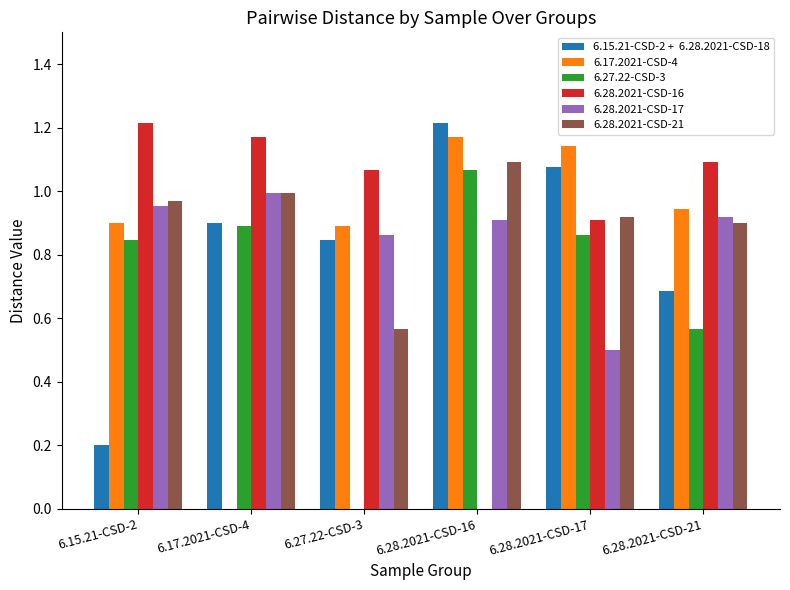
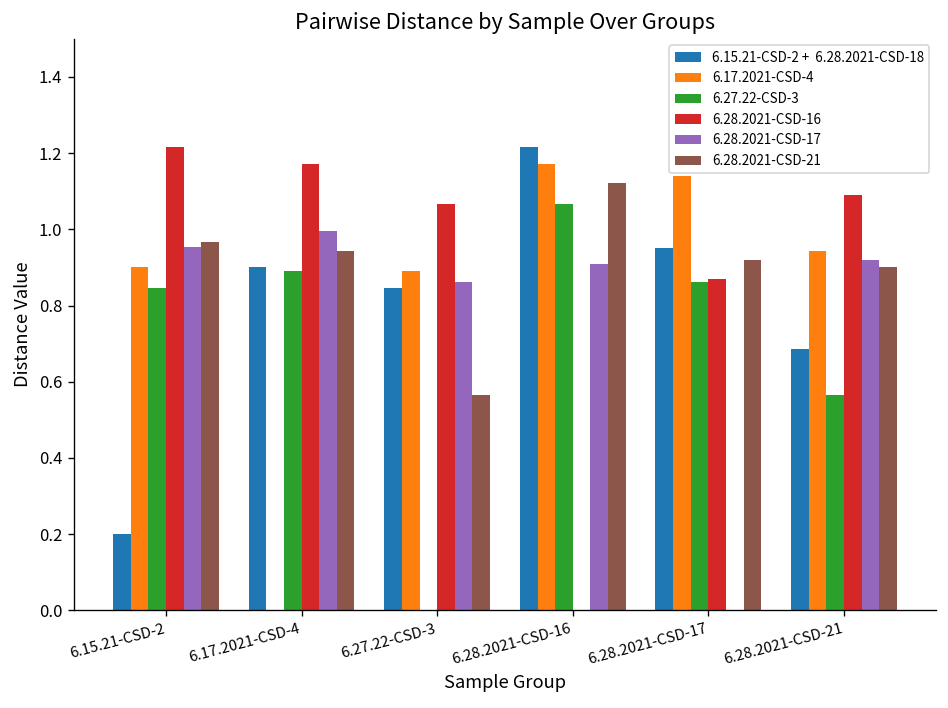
  {
    "6.15.21-CSD-2 + 6.28.2021-CSD-18": {
      "6.15.21-CSD-2": 0.20,
      "6.17.2021-CSD-4": 0.90,
      "6.27.22-CSD-3": 0.85,
      "6.28.2021-CSD-16": 1.21,
-     "6.28.2021-CSD-17": 1.08,
+     "6.28.2021-CSD-17": 0.95,
      "6.28.2021-CSD-21": 0.69
    },
    "6.17.2021-CSD-4": {
      "6.15.21-CSD-2": 0.90,
      "6.17.2021-CSD-4": 0.00,
      "6.27.22-CSD-3": 0.89,
      "6.28.2021-CSD-16": 1.17,
      "6.28.2021-CSD-17": 1.14,
      "6.28.2021-CSD-21": 0.94
    },
    "6.27.22-CSD-3": {
      "6.15.21-CSD-2": 0.85,
      "6.17.2021-CSD-4": 0.89,
      "6.27.22-CSD-3": 0.00,
      "6.28.2021-CSD-16": 1.07,
      "6.28.2021-CSD-17": 0.86,
      "6.28.2021-CSD-21": 0.56
    },
    "6.28.2021-CSD-16": {
      "6.15.21-CSD-2": 1.21,
      "6.17.2021-CSD-4": 1.17,
      "6.27.22-CSD-3": 1.07,
      "6.28.2021-CSD-16": 0.00,
-     "6.28.2021-CSD-17": 0.91,
+     "6.28.2021-CSD-17": 0.87,
      "6.28.2021-CSD-21": 1.09
    },
    "6.28.2021-CSD-17": {
      "6.15.21-CSD-2": 0.95,
      "6.17.2021-CSD-4": 1.0,
      "6.27.22-CSD-3": 0.86,
      "6.28.2021-CSD-16": 0.91,
-     "6.28.2021-CSD-17": 0.5,
+     "6.28.2021-CSD-17": 0.0,
      "6.28.2021-CSD-21": 0.92
    },
    "6.28.2021-CSD-21": {
      "6.15.21-CSD-2": 0.97,
-     "6.17.2021-CSD-4": 0.99,
+     "6.17.2021-CSD-4": 0.94,
      "6.27.22-CSD-3": 0.56,
-     "6.28.2021-CSD-16": 1.09,
+     "6.28.2021-CSD-16": 1.12,
      "6.28.2021-CSD-17": 0.92,
      "6.28.2021-CSD-21": 0.90
    }
  }
